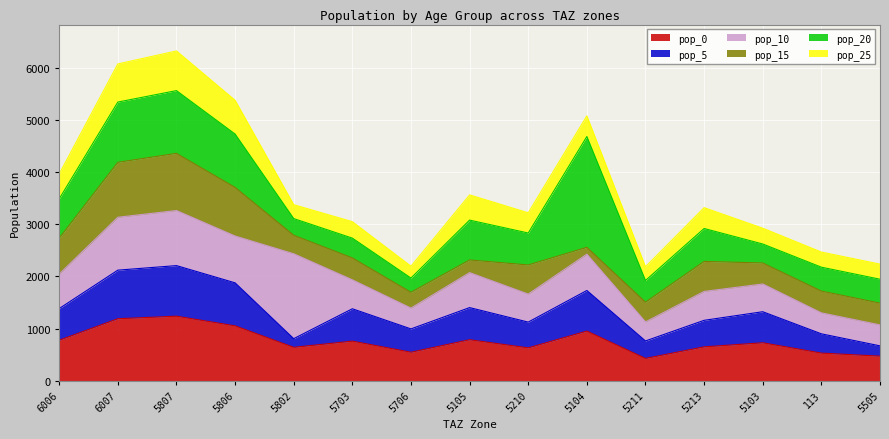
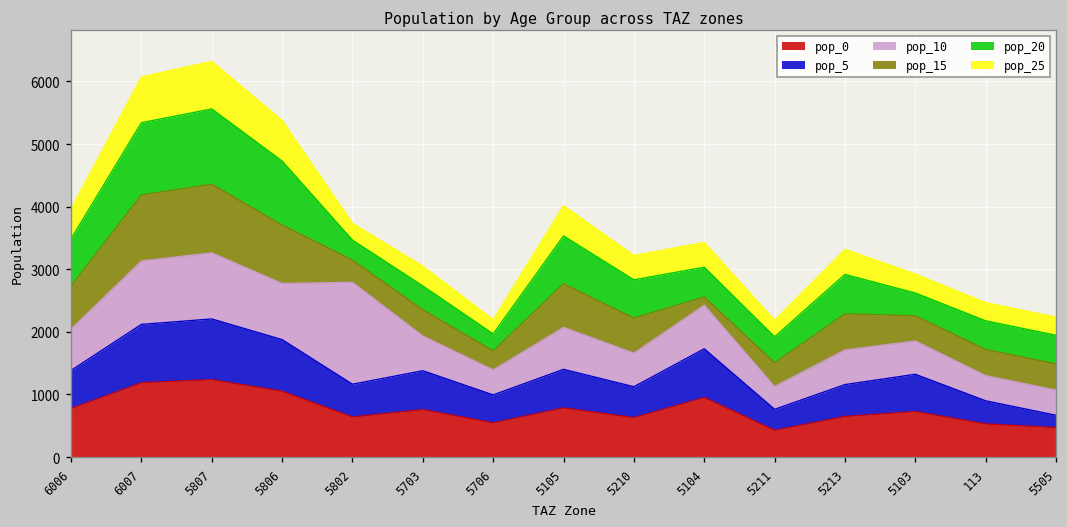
  {
    "pop_0": {
      "6006": 800,
      "6007": 1200,
      "5807": 1200,
      "5806": 1100,
      "5802": 600,
      "5703": 800,
      "5706": 500,
      "5105": 800,
      "5210": 600,
      "5104": 1000,
      "5211": 400,
      "5213": 600,
      "5103": 700,
      "113": 500,
      "5505": 500
    },
    "pop_5": {
      "6006": 600,
      "6007": 900,
      "5807": 1000,
      "5806": 800,
-     "5802": 200,
+     "5802": 500,
      "5703": 600,
      "5706": 400,
      "5105": 600,
      "5210": 500,
      "5104": 800,
      "5211": 300,
      "5213": 500,
      "5103": 600,
      "113": 400,
      "5505": 200
    },
    "pop_10": {
      "6006": 700,
      "6007": 1000,
      "5807": 1100,
      "5806": 900,
      "5802": 1600,
      "5703": 600,
      "5706": 400,
      "5105": 700,
      "5210": 500,
      "5104": 700,
      "5211": 400,
      "5213": 600,
      "5103": 500,
      "113": 400,
      "5505": 400
    },
    "pop_15": {
      "6006": 700,
      "6007": 1100,
      "5807": 1100,
      "5806": 900,
      "5802": 400,
      "5703": 400,
      "5706": 300,
-     "5105": 200,
+     "5105": 700,
      "5210": 600,
      "5104": 100,
      "5211": 400,
      "5213": 600,
      "5103": 400,
      "113": 400,
      "5505": 400
    },
    "pop_20": {
      "6006": 800,
      "6007": 1200,
      "5807": 1200,
      "5806": 1000,
      "5802": 300,
      "5703": 400,
      "5706": 300,
      "5105": 800,
      "5210": 600,
-     "5104": 2100,
+     "5104": 500,
      "5211": 400,
      "5213": 600,
      "5103": 400,
      "113": 500,
      "5505": 500
    },
    "pop_25": {
      "6006": 500,
      "6007": 700,
      "5807": 800,
      "5806": 600,
      "5802": 300,
      "5703": 300,
      "5706": 200,
      "5105": 500,
      "5210": 400,
      "5104": 400,
      "5211": 300,
      "5213": 400,
      "5103": 300,
      "113": 300,
      "5505": 300
    }
  }
